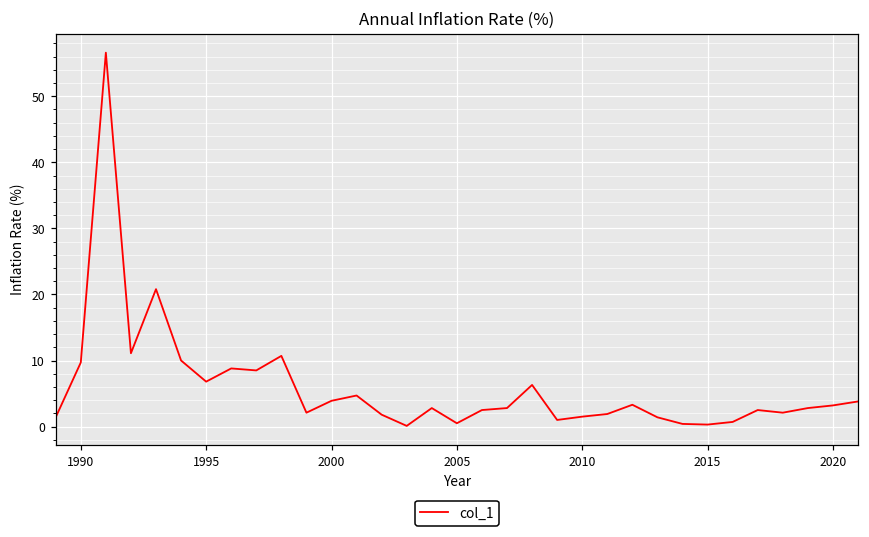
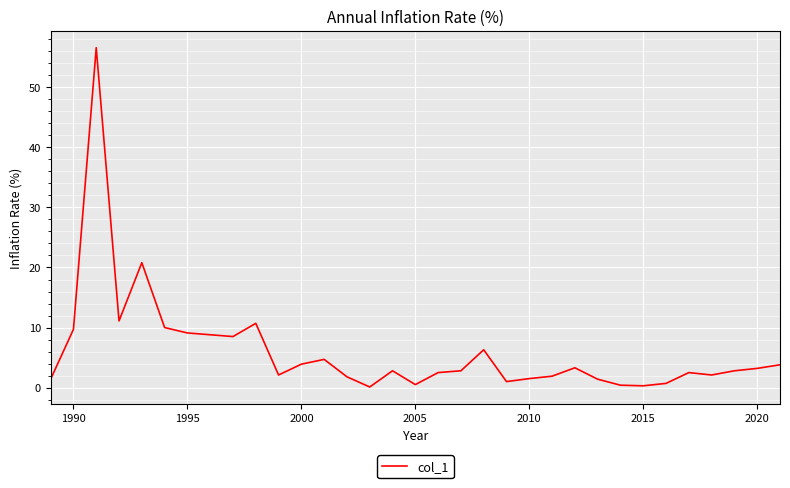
  {
    "1990": 10,
-   "1995": 7,
+   "1995": 9,
    "2000": 4,
    "2005": 1,
    "2010": 2,
    "2015": 0,
    "2020": 3
  }
